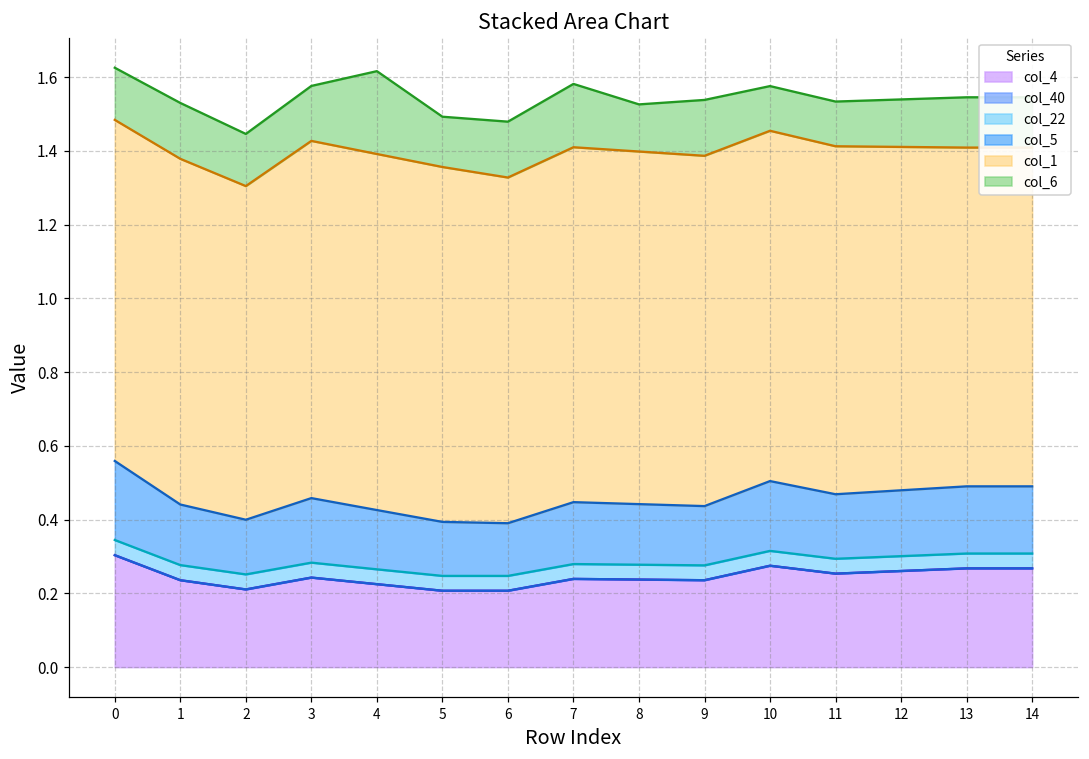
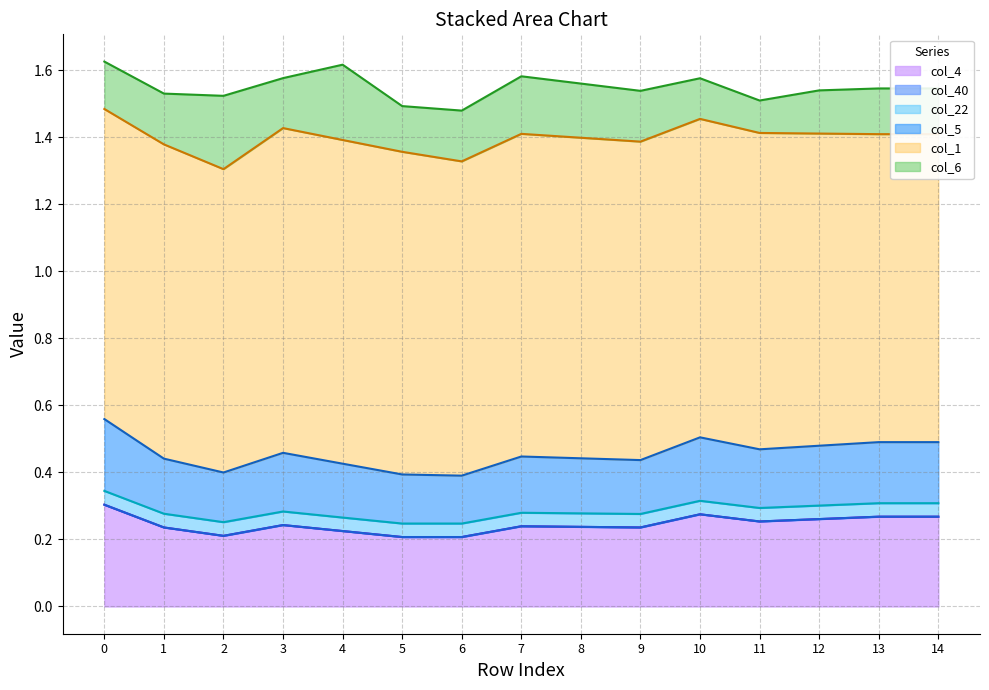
  {
    "col_1": {
      "0": 0.93,
      "1": 0.94,
      "2": 0.90,
      "3": 0.97,
      "4": 0.97,
      "5": 0.96,
      "6": 0.94,
      "7": 0.96,
      "8": 0.96,
      "9": 0.95,
      "10": 0.95,
      "11": 0.94,
      "12": 0.93,
      "13": 0.92
    },
    "col_6": {
      "0": 0.14,
      "1": 0.15,
-     "2": 0.14,
+     "2": 0.22,
      "3": 0.15,
      "4": 0.22,
      "5": 0.14,
      "6": 0.15,
      "7": 0.17,
-     "8": 0.13,
+     "8": 0.16,
      "9": 0.15,
      "10": 0.12,
-     "11": 0.12,
+     "11": 0.10,
      "12": 0.13,
      "13": 0.14
    }
  }
